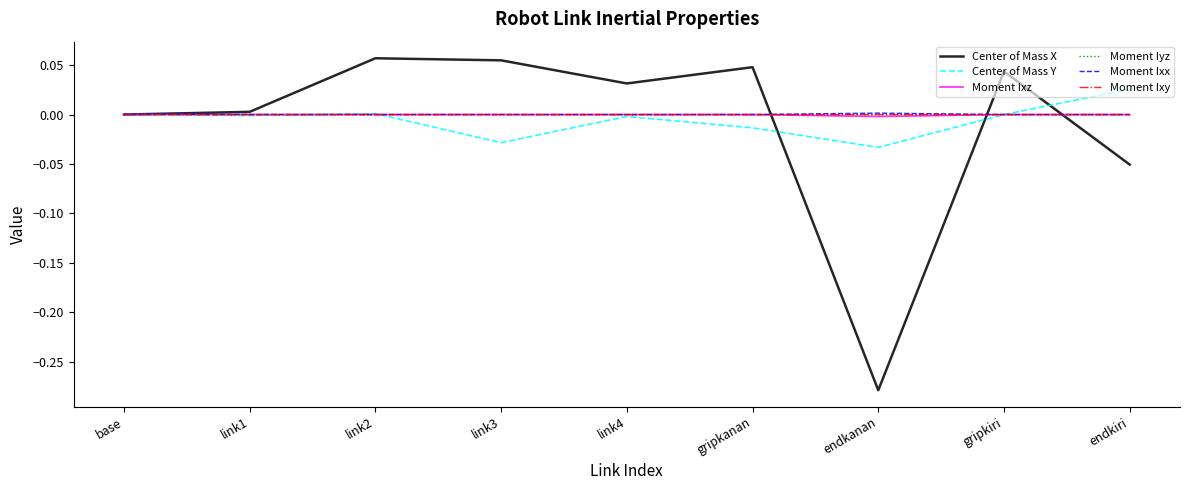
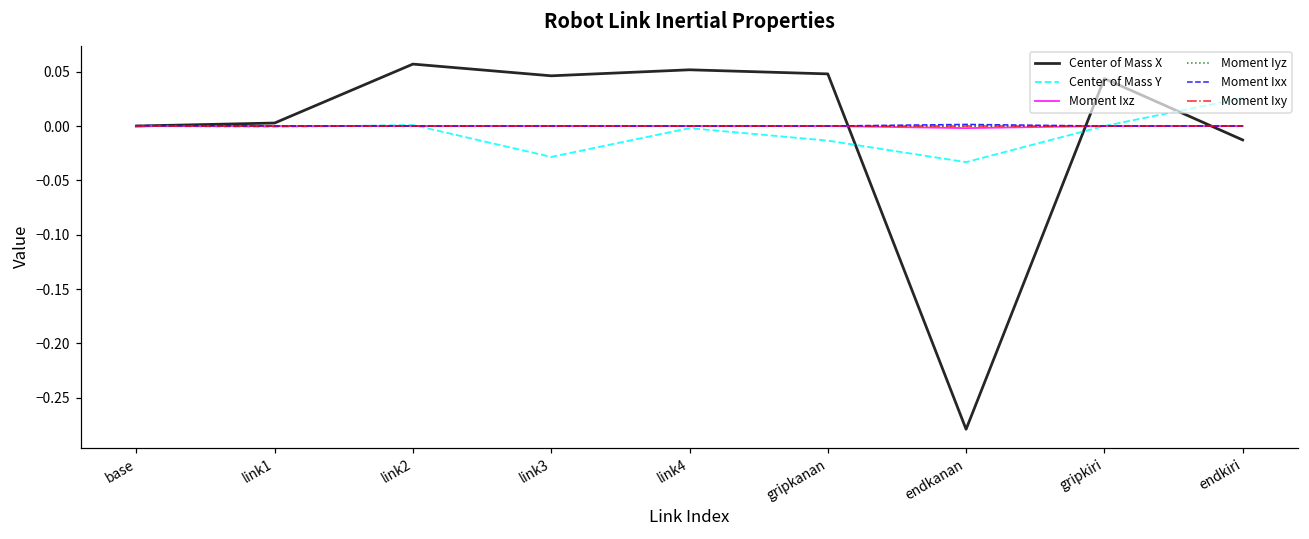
  {
    "Center of Mass X": {
      "link1": 0.00,
      "link2": 0.06,
-     "link3": 0.055,
-     "link4": 0.03,
+     "link3": 0.046,
+     "link4": 0.05,
      "gripkanan": 0.05,
      "endkanan": -0.28,
-     "endkiri": -0.05
+     "endkiri": -0.01
    },
    "Center of Mass Y": {
      "link3": -0.03,
      "gripkanan": -0.01,
      "endkanan": -0.03
    }
  }
